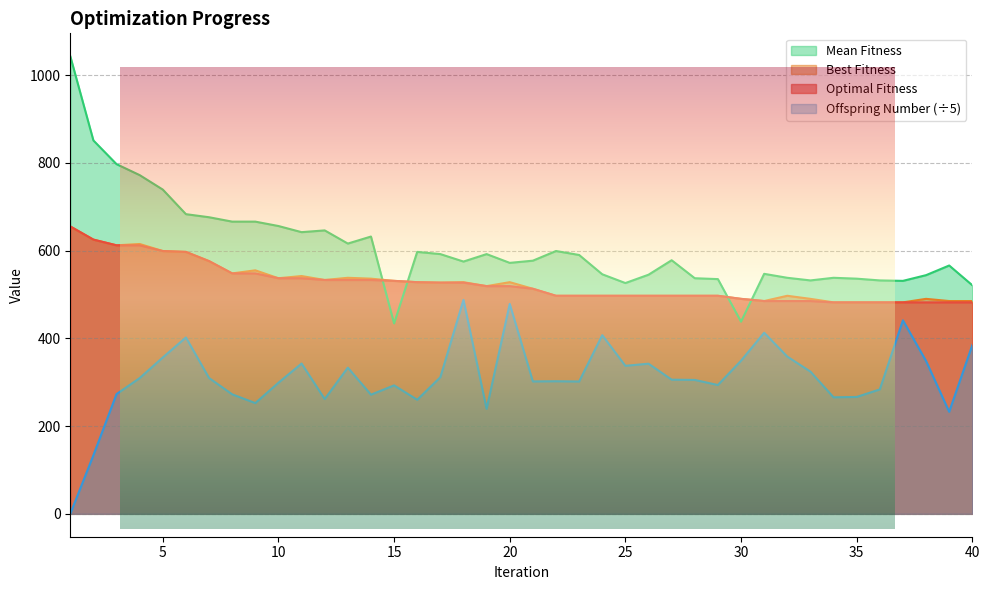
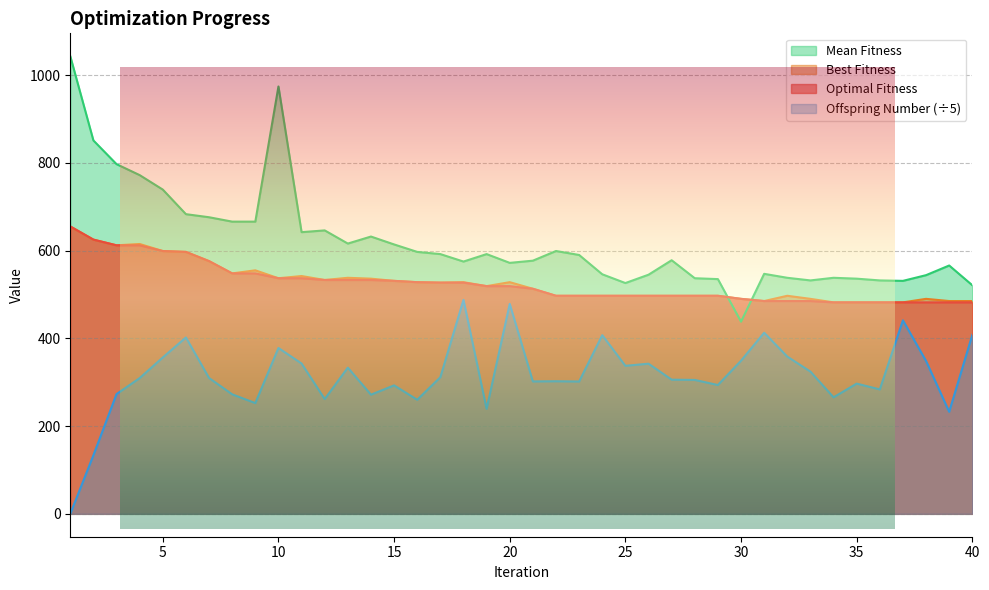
  {
    "Optimization Progress": {
      "Mean Fitness": {
        "5": 740,
-       "10": 660,
-       "15": 430,
+       "10": 970,
+       "15": 610,
        "20": 570,
        "25": 530,
        "30": 440,
        "35": 540,
        "40": 520
      },
      "Offspring Number (÷5)": {
        "5": 360,
-       "10": 300,
+       "10": 380,
        "15": 290,
        "20": 480,
        "25": 340,
        "30": 350,
-       "35": 270,
-       "40": 380
+       "35": 300,
+       "40": 410
      }
    }
  }
